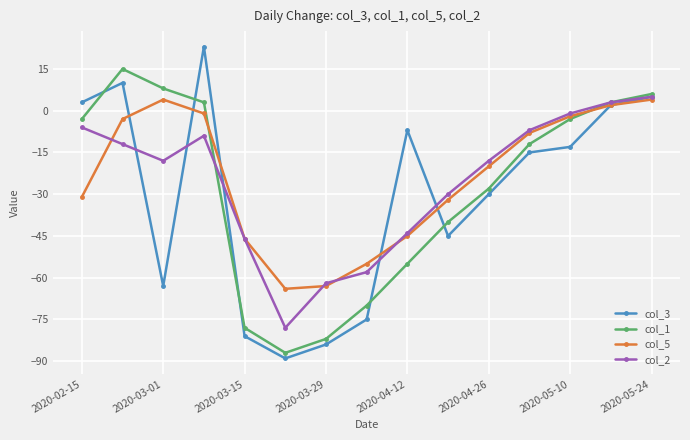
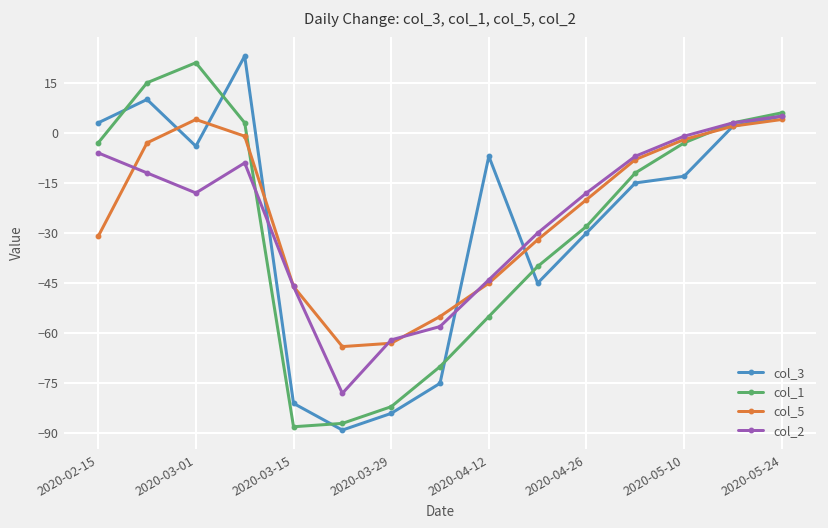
  {
    "col_3": {
      "2020-02-15": 3,
-     "2020-03-01": -63,
+     "2020-03-01": -4,
      "2020-03-15": -81,
      "2020-03-29": -84,
      "2020-04-12": -7,
      "2020-04-26": -30,
      "2020-05-10": -13
    },
    "col_1": {
      "2020-02-15": -3,
-     "2020-03-01": 8,
-     "2020-03-15": -78,
+     "2020-03-01": 21,
+     "2020-03-15": -88,
      "2020-03-29": -82,
      "2020-04-12": -55,
      "2020-04-26": -28,
      "2020-05-10": -3,
      "2020-05-24": 6
    },
    "col_5": {
      "2020-02-15": -31,
      "2020-03-01": 4,
      "2020-03-29": -63,
      "2020-04-12": -45,
      "2020-04-26": -20,
      "2020-05-10": -2,
      "2020-05-24": 4
    },
    "col_2": {
      "2020-02-15": -6,
      "2020-03-01": -18,
      "2020-03-29": -62,
      "2020-04-12": -44,
      "2020-04-26": -18,
      "2020-05-10": -1
    }
  }
